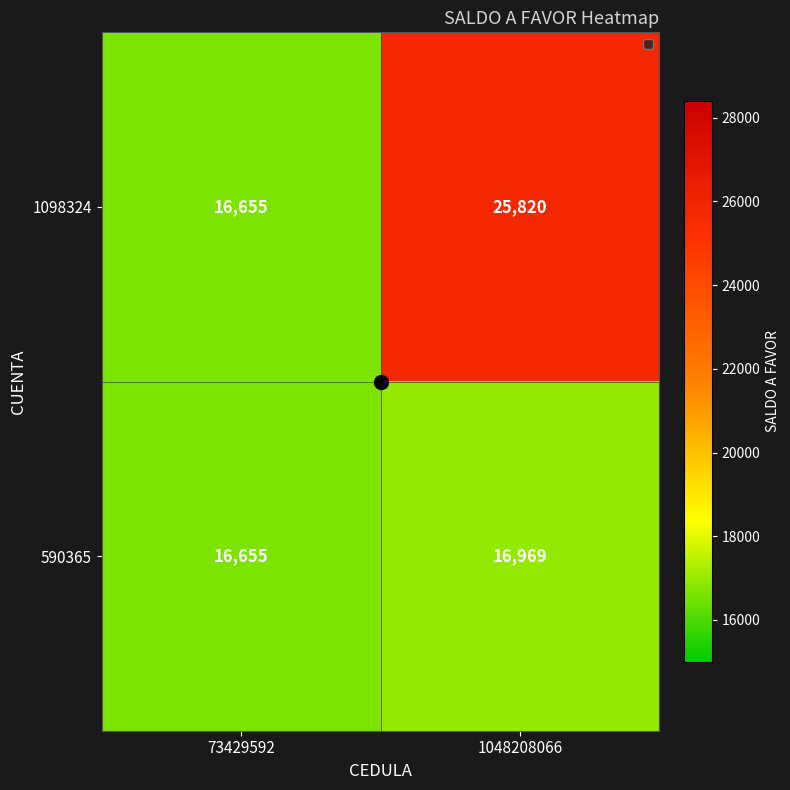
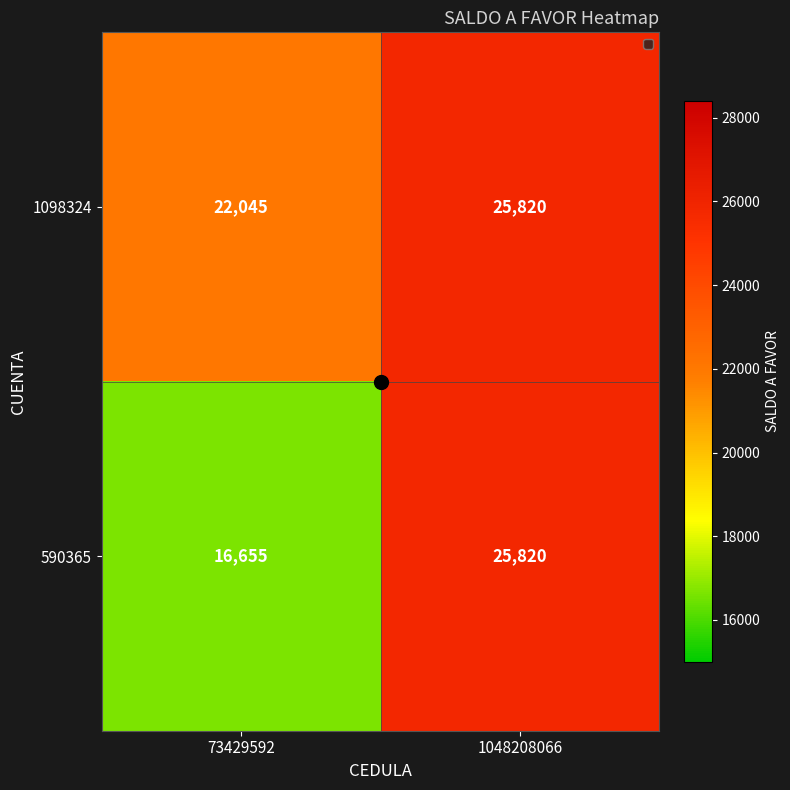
  {
    "1098324": {
-     "73429592": "16,655",
+     "73429592": "22,045",
      "1048208066": "25,820"
    },
    "590365": {
      "73429592": "16,655",
-     "1048208066": "16,969"
+     "1048208066": "25,820"
    }
  }
